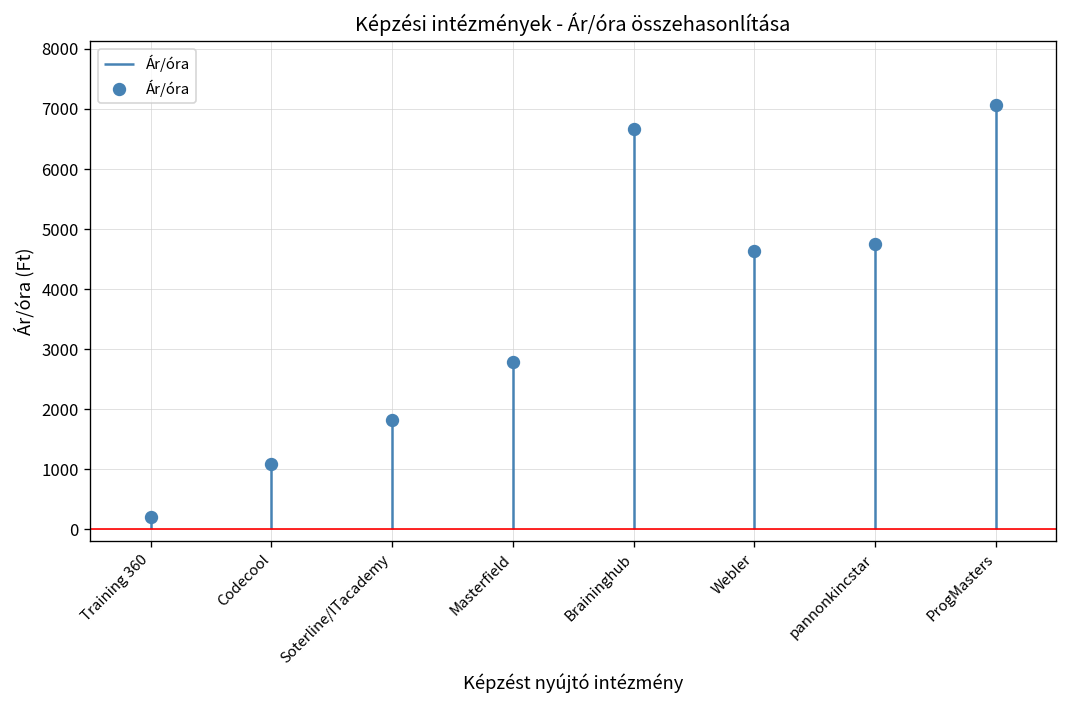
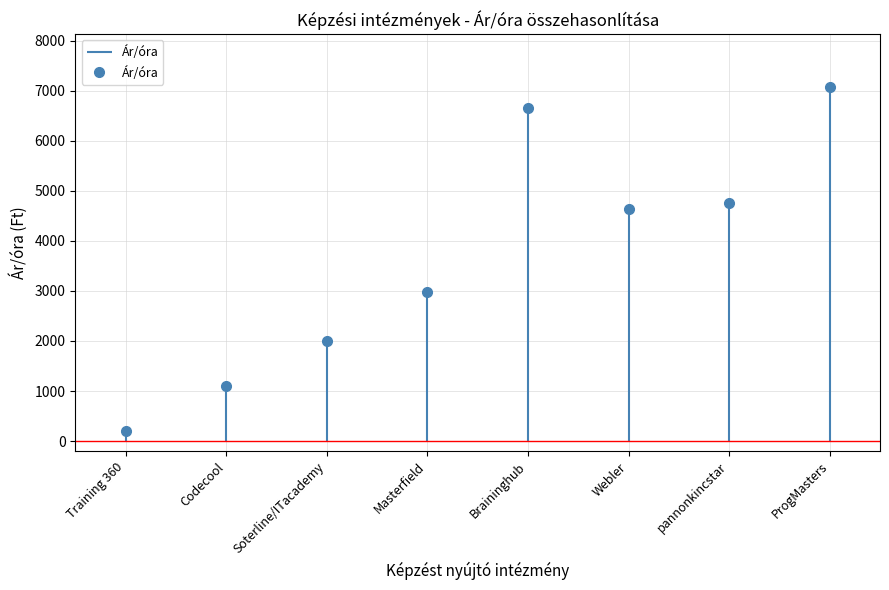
  {
    "Training 360": 200,
    "Codecool": 1100,
-   "Soterline/ITacademy": 1800,
-   "Masterfield": 2800,
+   "Soterline/ITacademy": 2000,
+   "Masterfield": 3000,
    "Braininghub": 6700,
    "Webler": 4600,
    "pannonkincstar": 4800,
    "ProgMasters": 7100
  }
